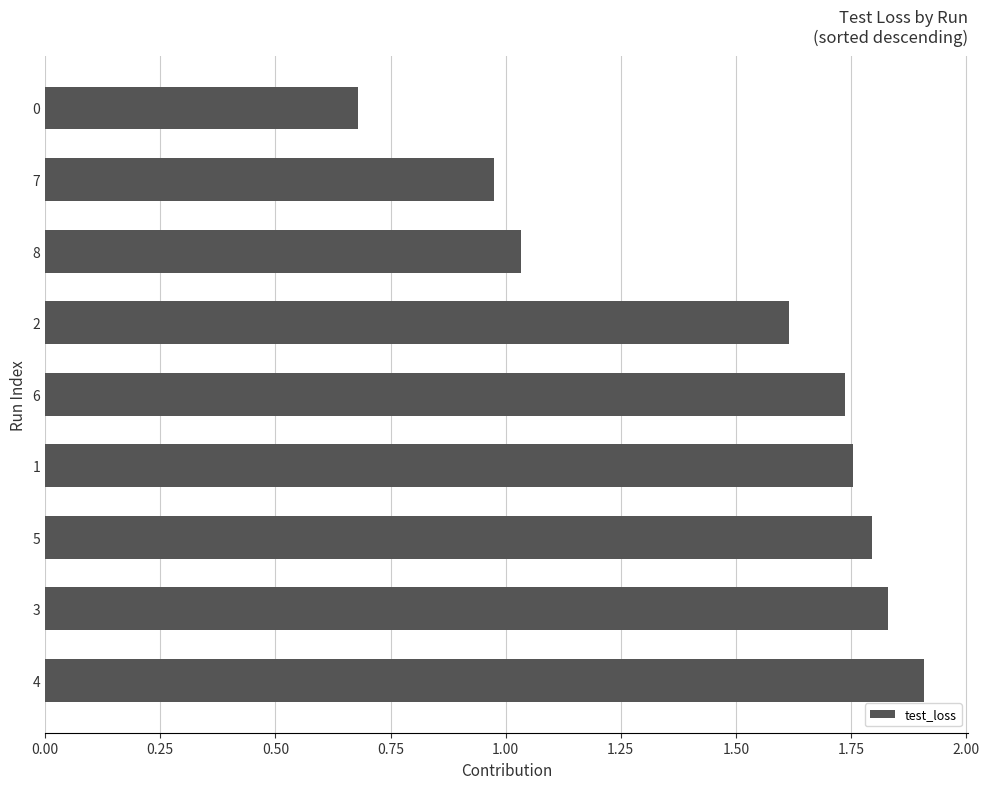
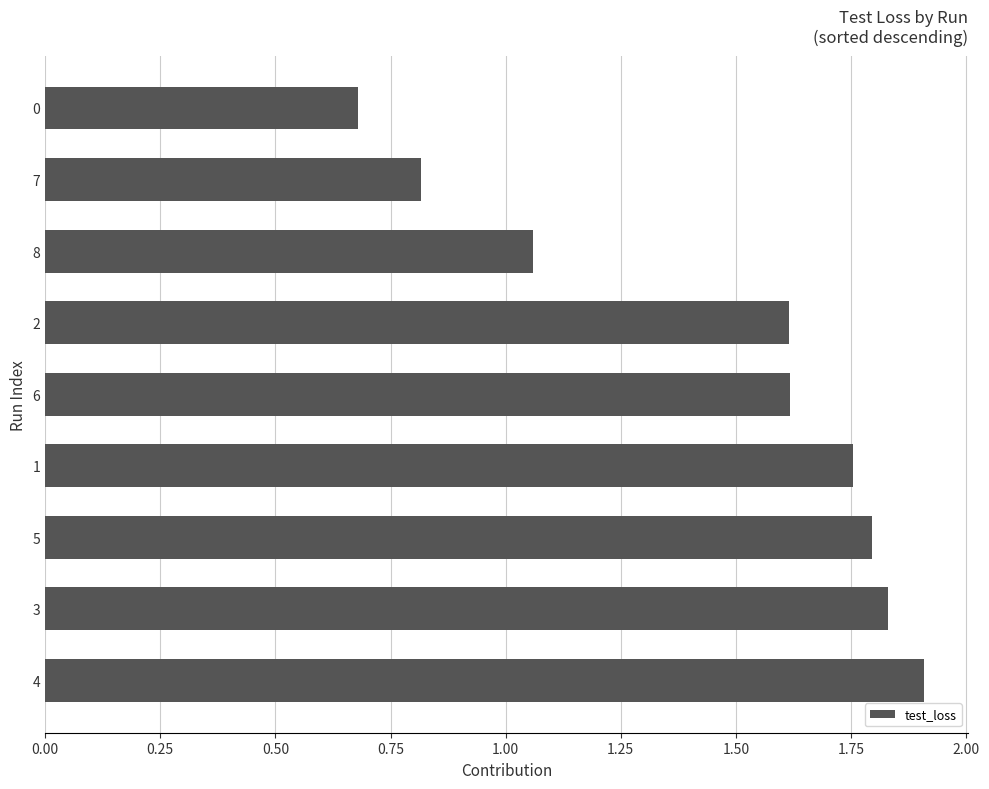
  {
    "0": 0.68,
-   "7": 0.97,
-   "8": 1.03,
+   "7": 0.82,
+   "8": 1.06,
    "2": 1.61,
-   "6": 1.74,
+   "6": 1.62,
    "1": 1.76,
    "5": 1.80,
    "3": 1.83,
    "4": 1.91
  }
